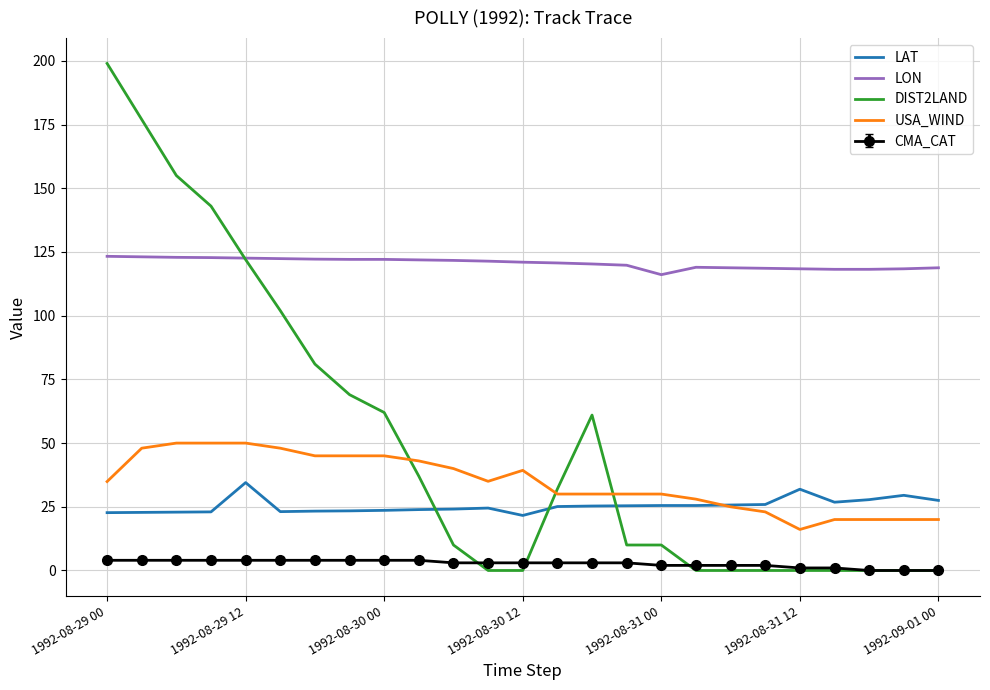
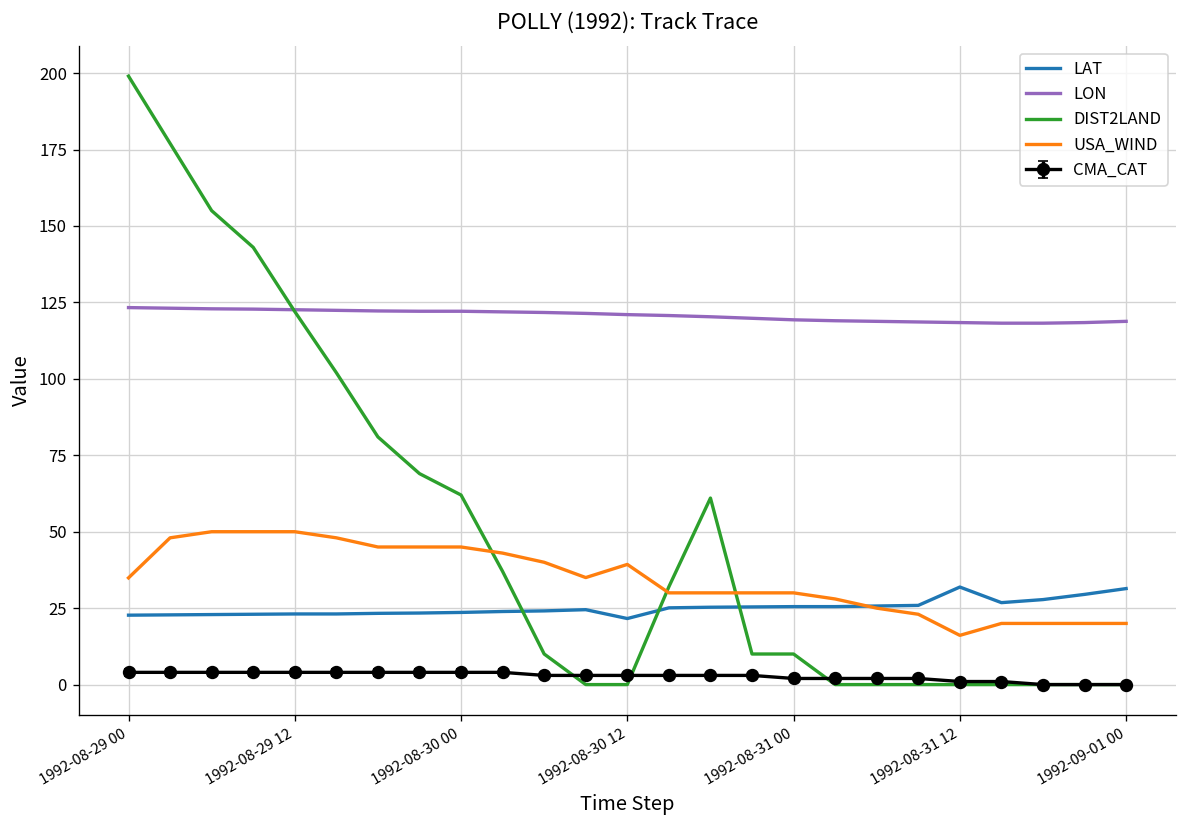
  {
    "LAT": {
      "1992-08-29 00": 23,
-     "1992-08-29 12": 35,
+     "1992-08-29 12": 23,
      "1992-08-30 00": 24,
      "1992-08-30 12": 22,
      "1992-08-31 00": 26,
      "1992-08-31 12": 32,
-     "1992-09-01 00": 28
+     "1992-09-01 00": 31
    },
    "LON": {
      "1992-08-29 00": 123,
      "1992-08-30 00": 122,
      "1992-08-30 12": 121,
-     "1992-08-31 00": 116,
+     "1992-08-31 00": 119,
      "1992-08-31 12": 118,
      "1992-09-01 00": 119
    },
    "DIST2LAND": {
      "1992-08-29 00": 199,
      "1992-08-30 00": 62,
      "1992-08-30 12": 0,
      "1992-08-31 00": 10
    },
    "USA_WIND": {
      "1992-08-29 00": 35,
      "1992-08-29 12": 50,
      "1992-08-30 00": 45,
      "1992-08-30 12": 39,
      "1992-08-31 00": 30,
      "1992-08-31 12": 16,
      "1992-09-01 00": 20
    }
  }
